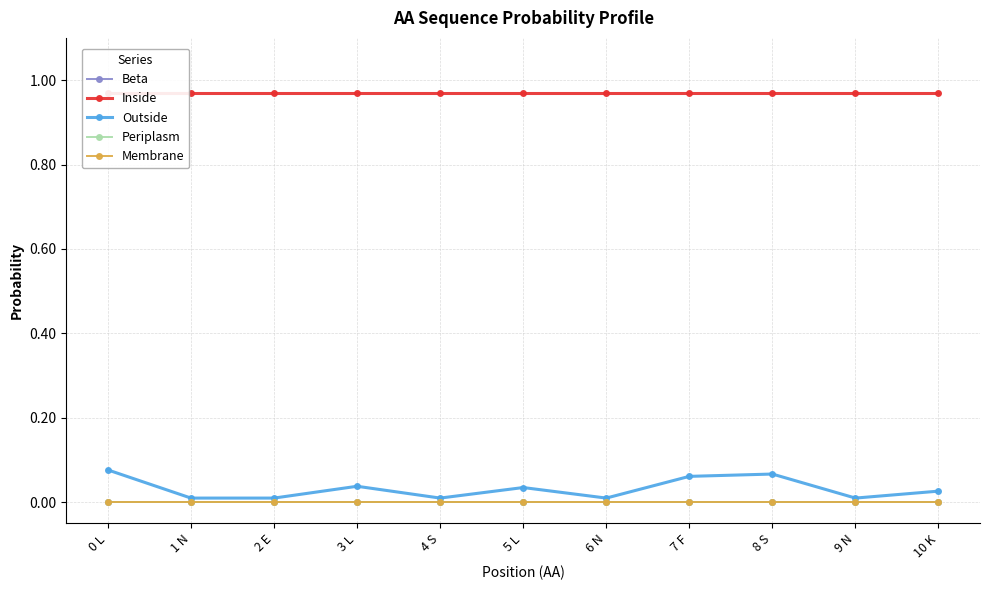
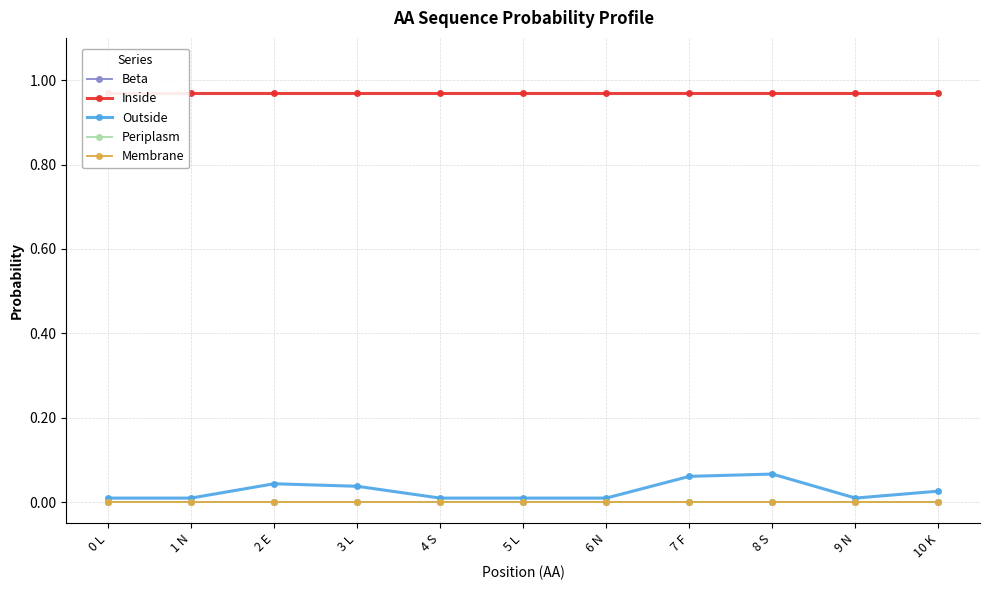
  {
    "Membrane": {
      "0 L": 0.00,
      "1 N": 0.00,
      "2 E": 0.00,
      "3 L": 0.00,
      "4 S": 0.00,
      "5 L": 0.00,
      "6 N": 0.00,
      "7 F": 0.00,
      "8 S": 0.00,
      "9 N": 0.00,
      "10 K": 0.00
    },
    "Inside": {
      "1 N": 0.97,
      "2 E": 0.97,
      "3 L": 0.97,
      "4 S": 0.97,
      "5 L": 0.97,
      "6 N": 0.97,
      "7 F": 0.97,
      "8 S": 0.97,
      "9 N": 0.97,
      "10 K": 0.97
    },
    "Outside": {
-     "0 L": 0.08,
+     "0 L": 0.01,
      "1 N": 0.01,
-     "2 E": 0.01,
+     "2 E": 0.04,
      "3 L": 0.04,
      "4 S": 0.01,
-     "5 L": 0.03,
+     "5 L": 0.01,
      "6 N": 0.01,
      "7 F": 0.06,
      "8 S": 0.07,
      "9 N": 0.01,
      "10 K": 0.03
    }
  }
